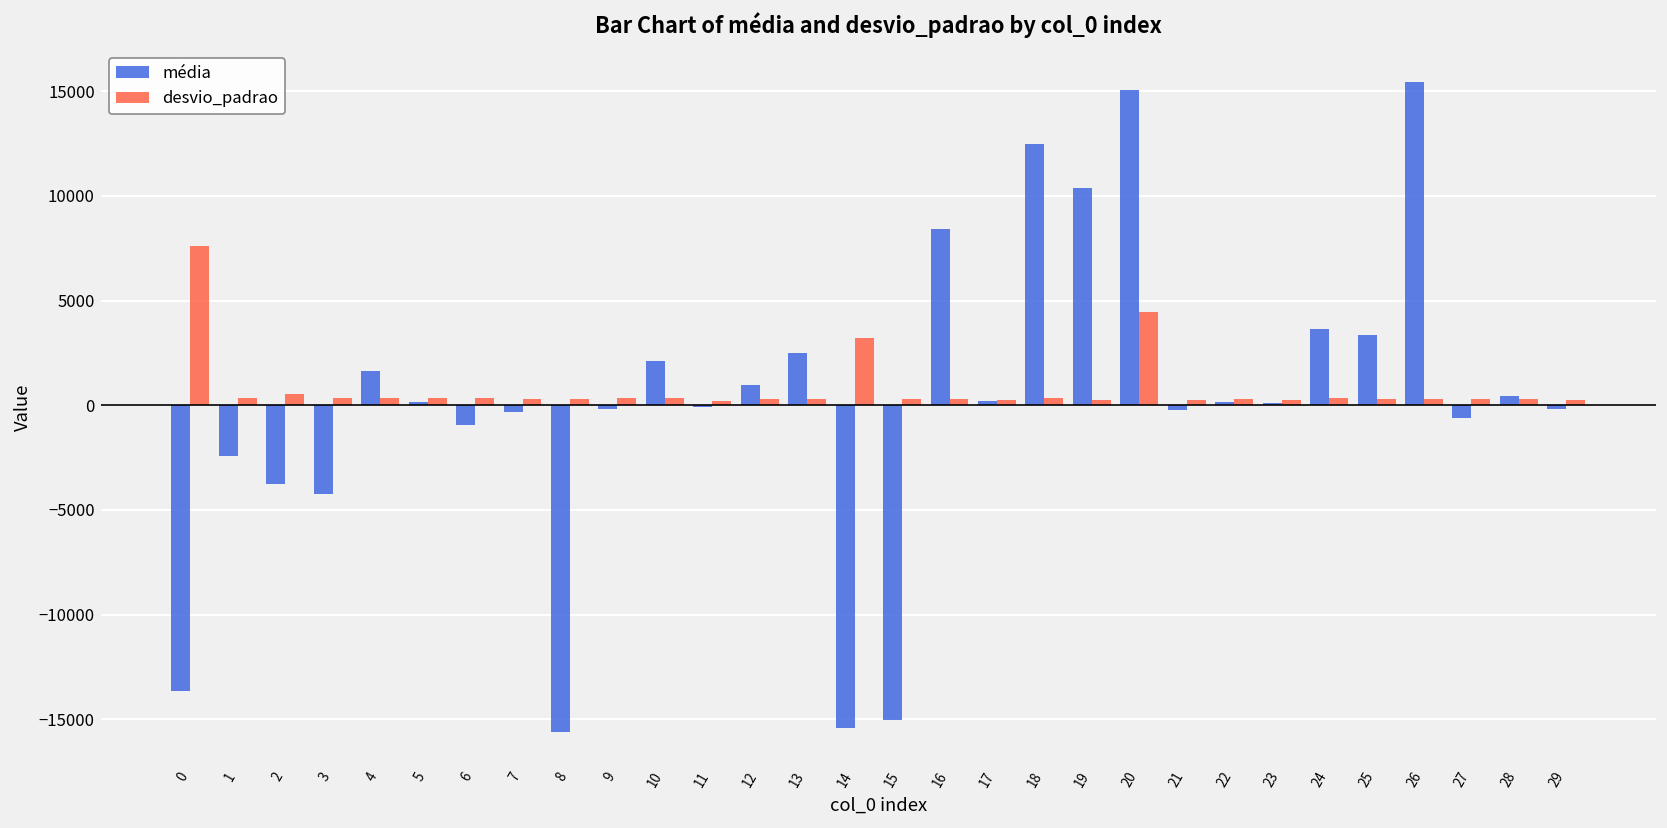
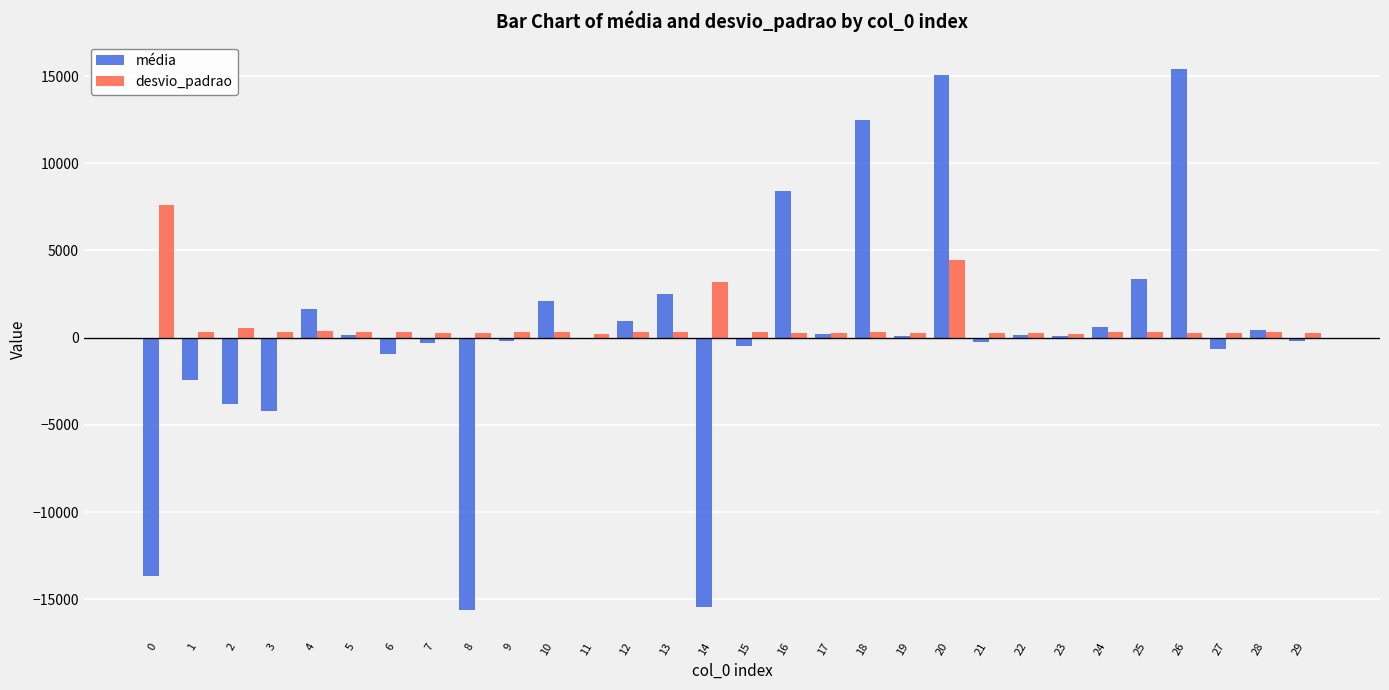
  {
    "média": {
      "0": -13600,
      "1": -2400,
      "2": -3800,
      "3": -4200,
      "4": 1600,
      "6": -1000,
      "7": -300,
      "8": -15600,
      "9": -200,
      "10": 2100,
      "12": 1000,
      "13": 2500,
      "14": -15400,
-     "15": -15100,
+     "15": -500,
      "16": 8400,
      "17": 200,
      "18": 12500,
-     "19": 10400,
+     "19": 100,
      "20": 15100,
      "21": -200,
-     "24": 3600,
+     "24": 600,
      "25": 3400,
      "26": 15400,
      "27": -600,
      "28": 400,
      "29": -200
    },
    "desvio_padrao": {
      "0": 7600,
      "1": 300,
      "2": 600,
      "3": 400,
      "4": 400,
      "5": 300,
      "6": 300,
      "7": 300,
      "8": 300,
      "9": 300,
      "10": 300,
      "11": 200,
      "12": 300,
      "13": 300,
      "14": 3200,
      "15": 300,
      "16": 300,
      "17": 200,
      "18": 300,
      "19": 200,
      "20": 4500,
      "21": 300,
      "22": 300,
      "23": 200,
      "24": 300,
      "25": 300,
      "26": 300,
      "27": 300,
      "28": 300,
      "29": 300
    }
  }
